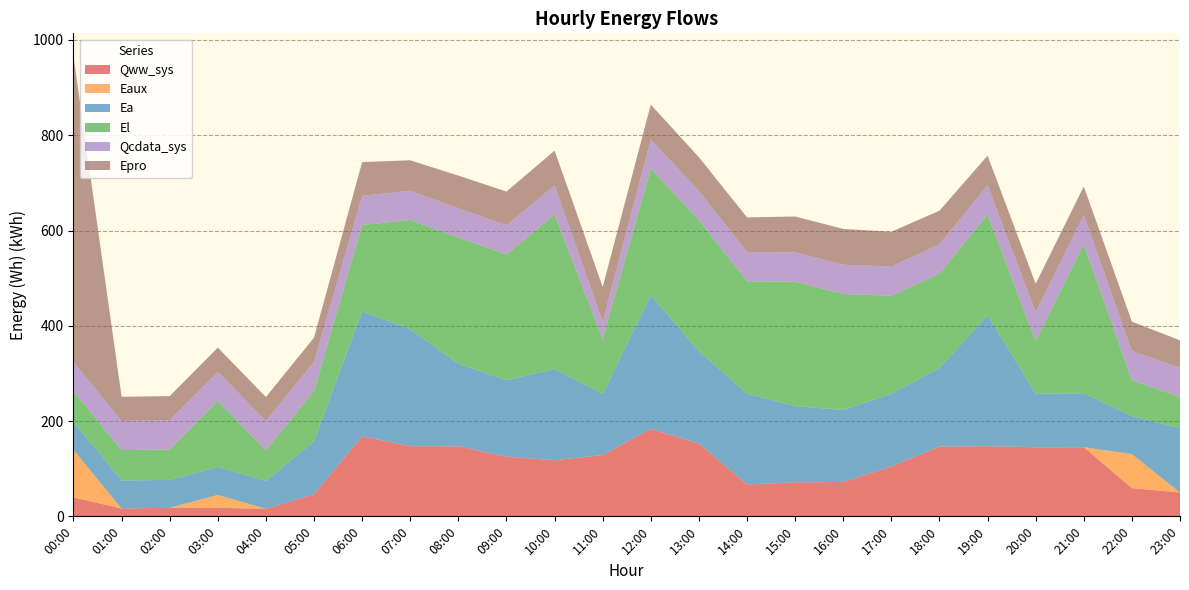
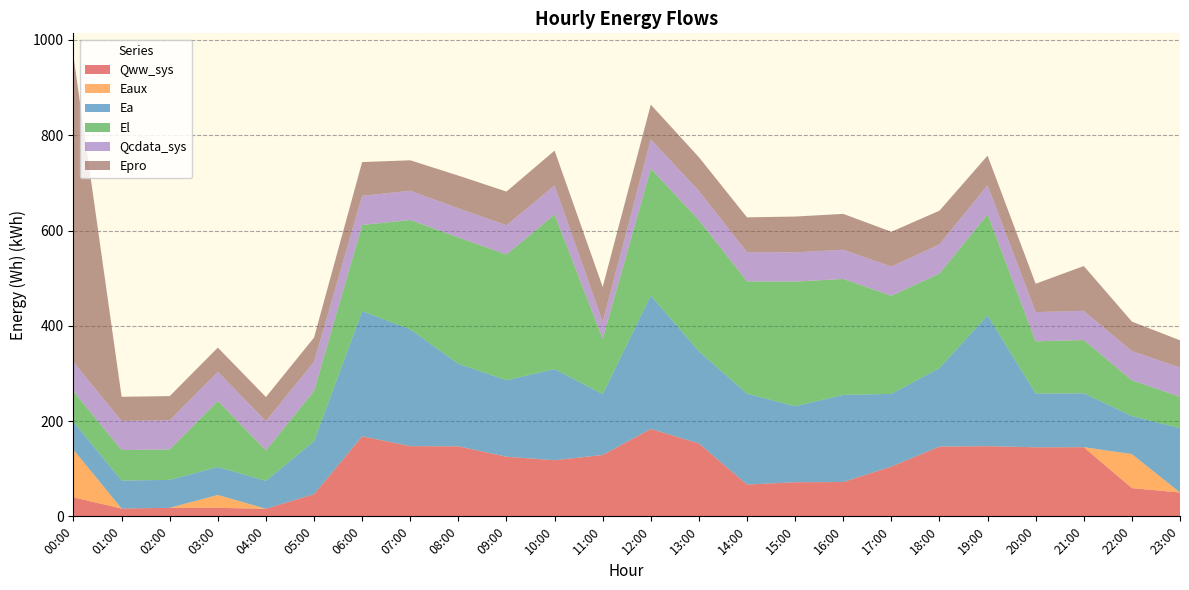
  {
    "Qww_sys": {
      "00:00": 40,
      "03:00": 20,
      "22:00": 60
    },
    "Eaux": {
      "00:00": 100,
      "03:00": 30,
      "22:00": 70
    },
    "Ea": {
      "00:00": 60,
      "01:00": 60,
      "02:00": 60,
      "03:00": 60,
      "04:00": 60,
      "05:00": 110,
      "06:00": 260,
      "07:00": 250,
      "08:00": 170,
      "09:00": 160,
      "10:00": 190,
      "11:00": 130,
      "12:00": 280,
      "13:00": 190,
      "14:00": 190,
      "15:00": 160,
-     "16:00": 150,
+     "16:00": 180,
      "17:00": 150,
      "18:00": 160,
      "19:00": 270,
      "20:00": 110,
      "21:00": 110,
      "22:00": 80,
      "23:00": 130
    },
    "El": {
      "00:00": 60,
      "01:00": 60,
      "02:00": 60,
      "03:00": 140,
      "04:00": 60,
      "05:00": 110,
      "06:00": 180,
      "07:00": 230,
      "08:00": 270,
      "09:00": 260,
      "10:00": 320,
      "11:00": 120,
      "12:00": 270,
      "13:00": 280,
      "14:00": 240,
      "15:00": 260,
      "16:00": 240,
      "17:00": 210,
      "18:00": 200,
      "19:00": 210,
      "20:00": 110,
-     "21:00": 310,
+     "21:00": 110,
      "22:00": 80,
      "23:00": 70
    },
    "Qcdata_sys": {
      "00:00": 60,
      "01:00": 60,
      "02:00": 60,
      "03:00": 60,
      "04:00": 60,
      "05:00": 60,
      "06:00": 60,
      "07:00": 60,
      "08:00": 60,
      "09:00": 60,
      "10:00": 60,
      "11:00": 40,
      "12:00": 60,
      "13:00": 60,
      "14:00": 60,
      "15:00": 60,
      "16:00": 60,
      "17:00": 60,
      "18:00": 60,
      "19:00": 60,
      "20:00": 60,
      "21:00": 60,
      "22:00": 60,
      "23:00": 60
    },
    "Epro": {
      "00:00": 640,
      "01:00": 50,
      "02:00": 50,
      "03:00": 50,
      "04:00": 50,
      "05:00": 50,
      "06:00": 70,
      "07:00": 60,
      "08:00": 70,
      "09:00": 70,
      "10:00": 70,
      "11:00": 70,
      "12:00": 70,
      "13:00": 70,
      "14:00": 70,
      "15:00": 80,
      "16:00": 80,
      "17:00": 70,
      "18:00": 70,
      "19:00": 60,
      "20:00": 60,
-     "21:00": 60,
+     "21:00": 90,
      "22:00": 60,
      "23:00": 60
    }
  }
